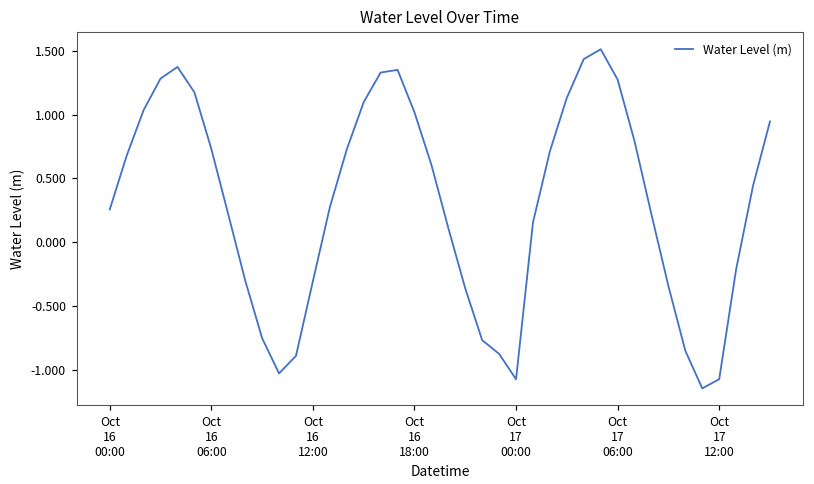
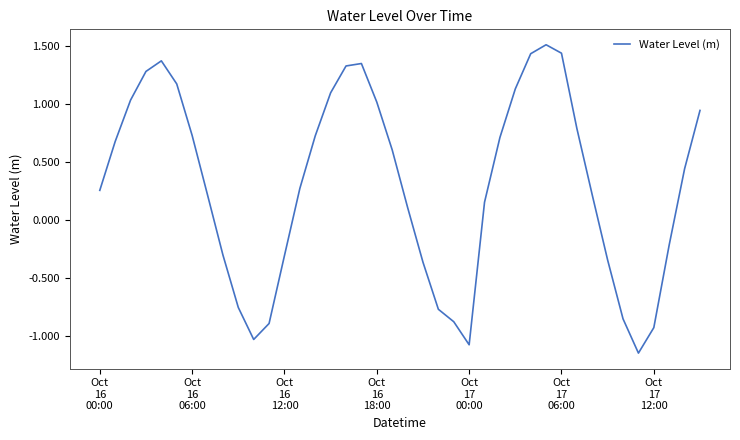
  {
    "Oct 16 00:00": 0.26,
    "Oct 16 06:00": 0.73,
    "Oct 16 12:00": -0.31,
    "Oct 16 18:00": 1.02,
    "Oct 17 00:00": -1.08,
-   "Oct 17 06:00": 1.28,
-   "Oct 17 12:00": -1.08
+   "Oct 17 06:00": 1.44,
+   "Oct 17 12:00": -0.93
  }
